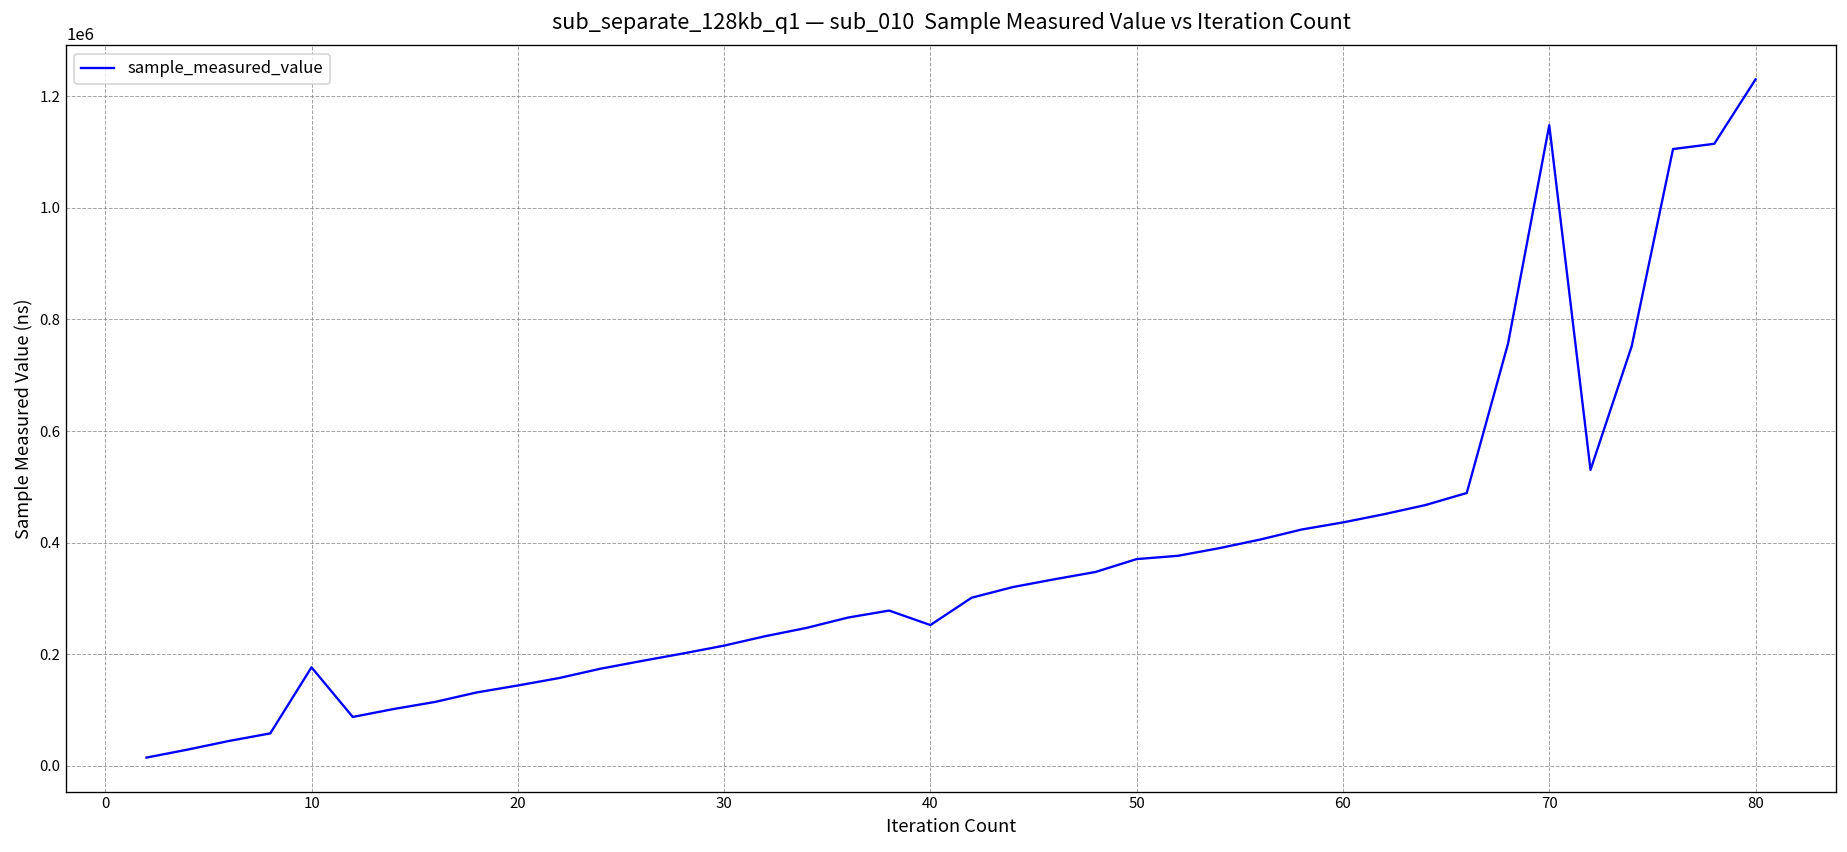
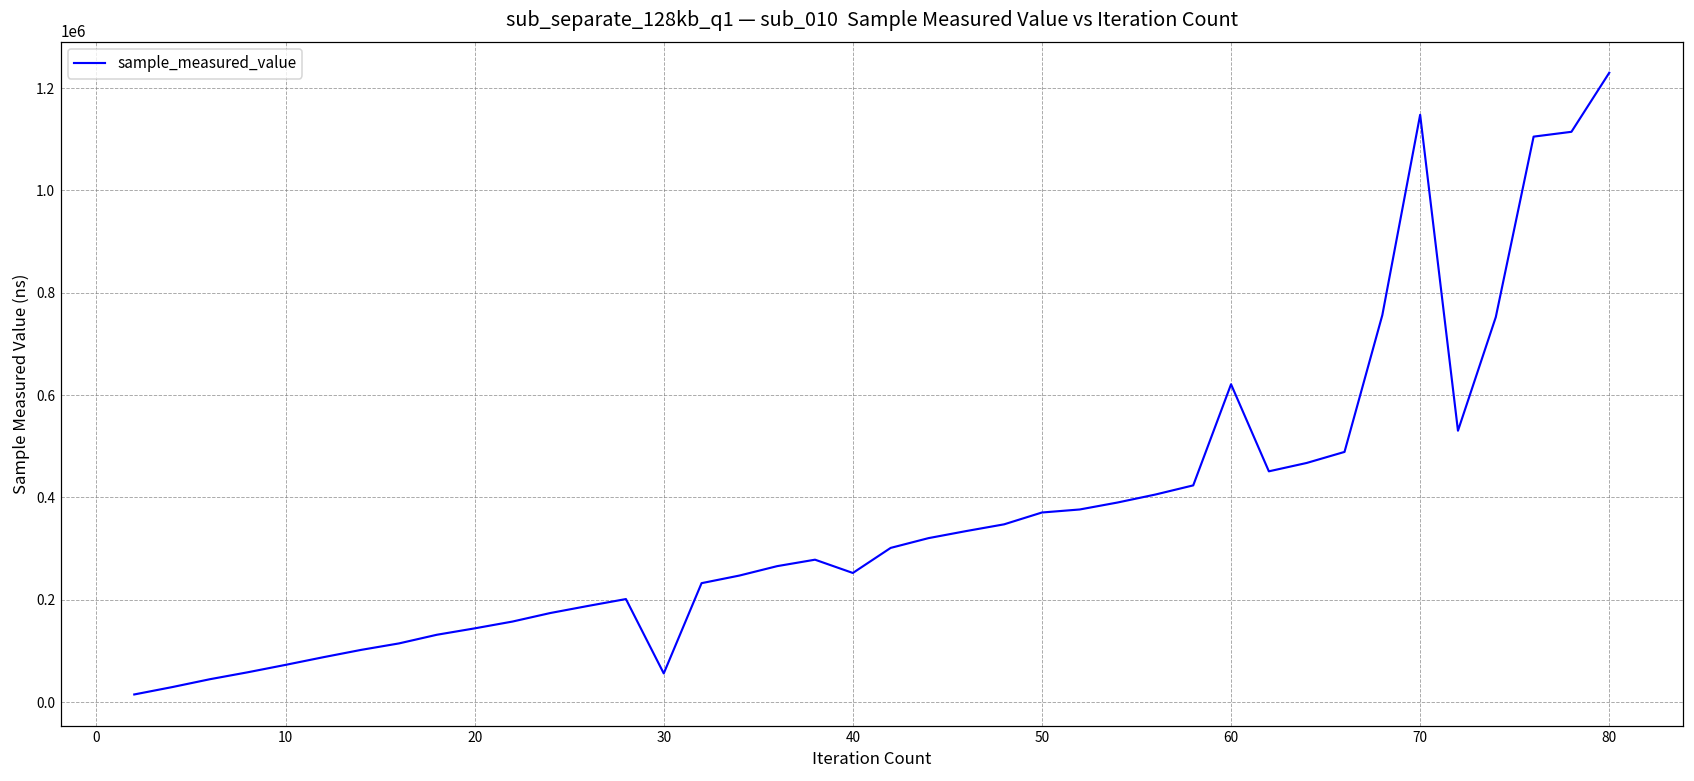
  {
-   "10": 180000,
+   "10": 70000,
    "20": 140000,
-   "30": 220000,
+   "30": 60000,
    "40": 250000,
    "50": 370000,
-   "60": 440000,
+   "60": 620000,
    "70": 1150000,
    "80": 1230000
  }
